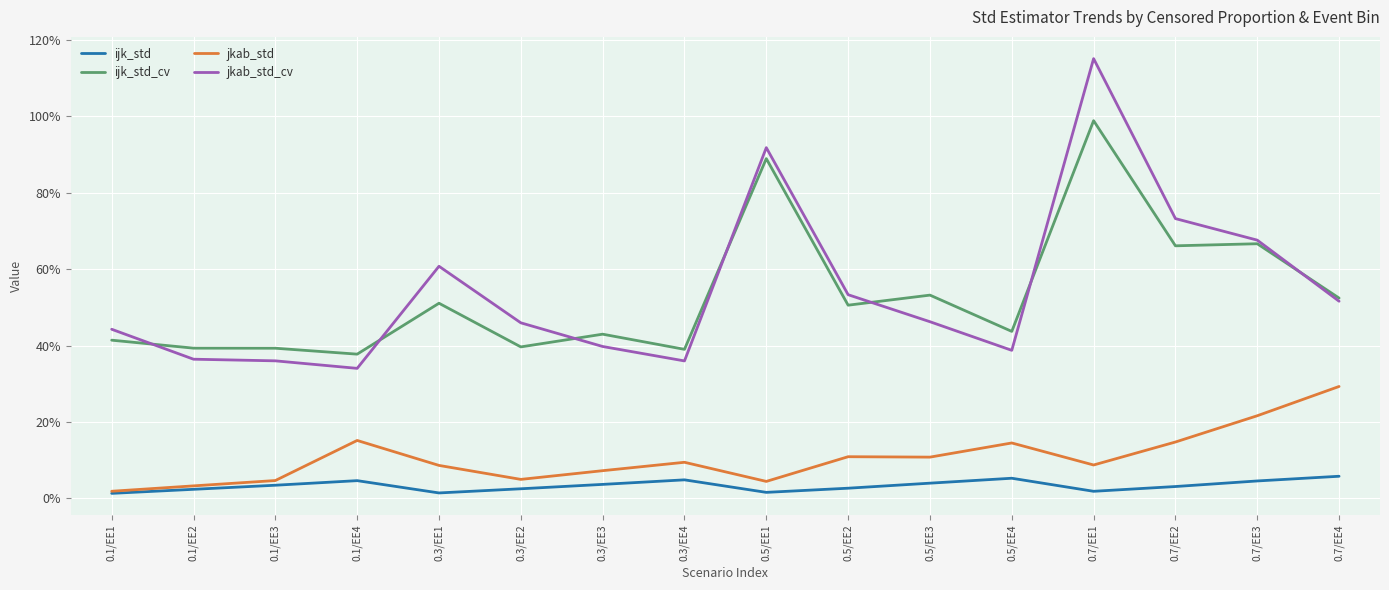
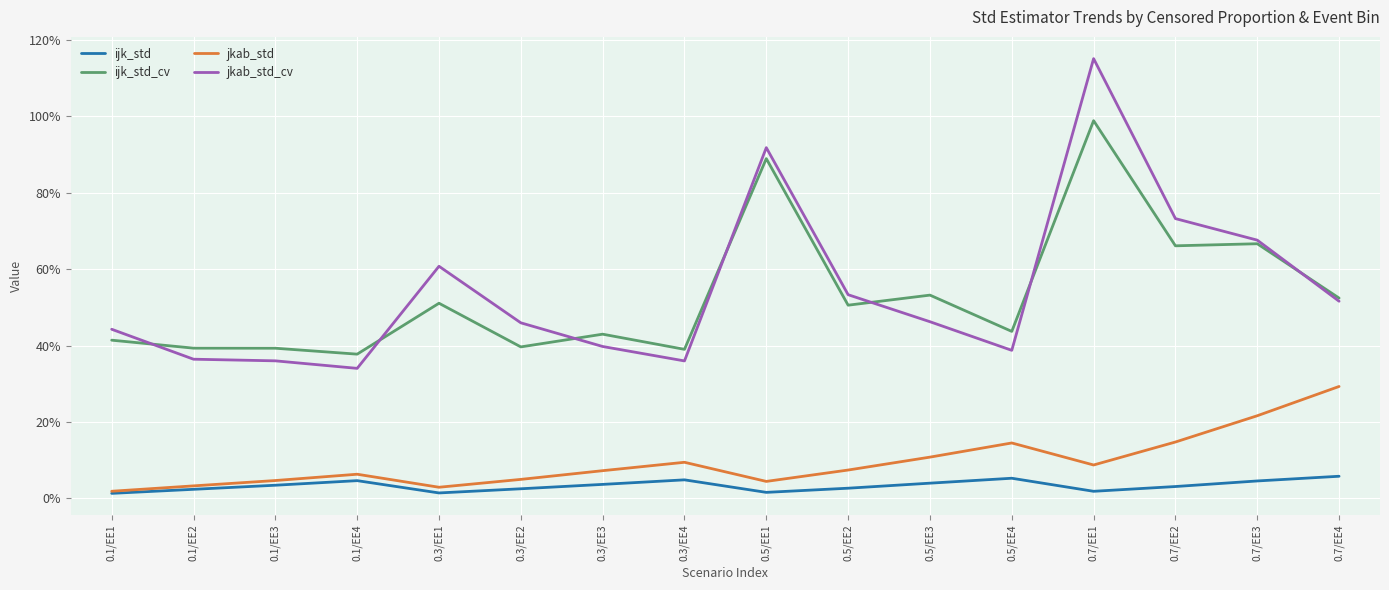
  {
    "ijk_std": {
      "0.1/EE2": "2%",
      "0.1/EE3": "3%",
      "0.1/EE4": "5%",
      "0.3/EE1": "1%",
      "0.3/EE2": "2%",
      "0.3/EE3": "4%",
      "0.3/EE4": "5%",
      "0.5/EE1": "2%",
      "0.5/EE2": "3%",
      "0.5/EE3": "4%",
      "0.5/EE4": "5%",
      "0.7/EE1": "2%",
      "0.7/EE2": "3%",
      "0.7/EE3": "5%",
      "0.7/EE4": "6%"
    },
    "ijk_std_cv": {
      "0.1/EE1": "41%",
      "0.1/EE2": "39%",
      "0.1/EE3": "39%",
      "0.1/EE4": "38%",
      "0.3/EE1": "51%",
      "0.3/EE2": "40%",
      "0.3/EE3": "43%",
      "0.3/EE4": "39%",
      "0.5/EE1": "89%",
      "0.5/EE2": "51%",
      "0.5/EE3": "53%",
      "0.5/EE4": "44%",
      "0.7/EE1": "99%",
      "0.7/EE2": "66%",
      "0.7/EE3": "67%",
      "0.7/EE4": "52%"
    },
    "jkab_std": {
      "0.1/EE2": "3%",
      "0.1/EE3": "5%",
-     "0.1/EE4": "15%",
-     "0.3/EE1": "9%",
+     "0.1/EE4": "6%",
+     "0.3/EE1": "3%",
      "0.3/EE2": "5%",
      "0.3/EE3": "7%",
      "0.3/EE4": "9%",
      "0.5/EE1": "4%",
-     "0.5/EE2": "11%",
+     "0.5/EE2": "7%",
      "0.5/EE3": "11%",
      "0.5/EE4": "14%",
      "0.7/EE1": "9%",
      "0.7/EE2": "15%",
      "0.7/EE3": "22%",
      "0.7/EE4": "29%"
    },
    "jkab_std_cv": {
      "0.1/EE1": "44%",
      "0.1/EE2": "36%",
      "0.1/EE3": "36%",
      "0.1/EE4": "34%",
      "0.3/EE1": "61%",
      "0.3/EE2": "46%",
      "0.3/EE3": "40%",
      "0.3/EE4": "36%",
      "0.5/EE1": "92%",
      "0.5/EE2": "53%",
      "0.5/EE3": "46%",
      "0.5/EE4": "39%",
      "0.7/EE1": "115%",
      "0.7/EE2": "73%",
      "0.7/EE3": "68%",
      "0.7/EE4": "52%"
    }
  }
